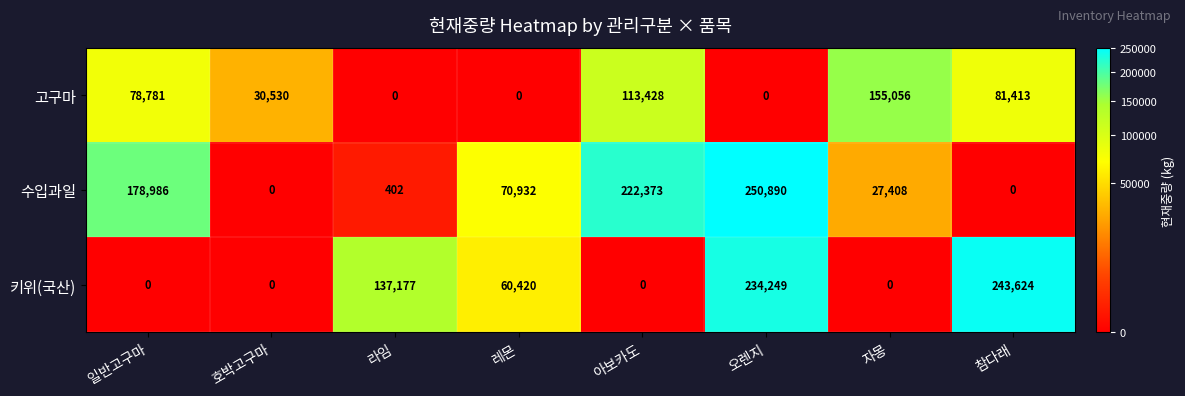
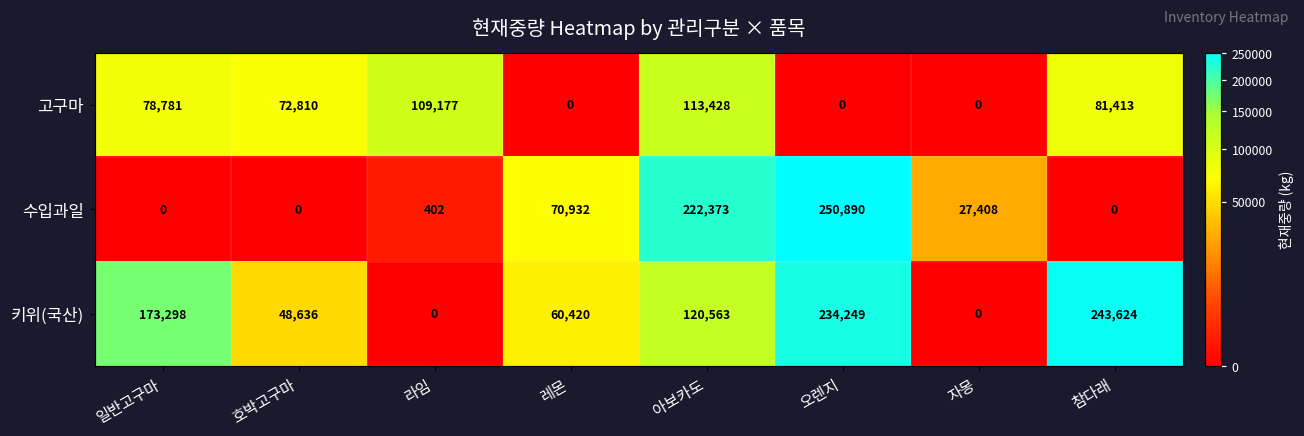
  {
    "고구마": {
      "일반고구마": "78,781",
-     "호박고구마": "30,530",
-     "라임": "0",
+     "호박고구마": "72,810",
+     "라임": "109,177",
      "레몬": "0",
      "아보카도": "113,428",
      "오렌지": "0",
-     "자몽": "155,056",
+     "자몽": "0",
      "참다래": "81,413"
    },
    "수입과일": {
-     "일반고구마": "178,986",
+     "일반고구마": "0",
      "호박고구마": "0",
      "라임": "402",
      "레몬": "70,932",
      "아보카도": "222,373",
      "오렌지": "250,890",
      "자몽": "27,408",
      "참다래": "0"
    },
    "키위(국산)": {
-     "일반고구마": "0",
-     "호박고구마": "0",
-     "라임": "137,177",
+     "일반고구마": "173,298",
+     "호박고구마": "48,636",
+     "라임": "0",
      "레몬": "60,420",
-     "아보카도": "0",
+     "아보카도": "120,563",
      "오렌지": "234,249",
      "자몽": "0",
      "참다래": "243,624"
    }
  }
